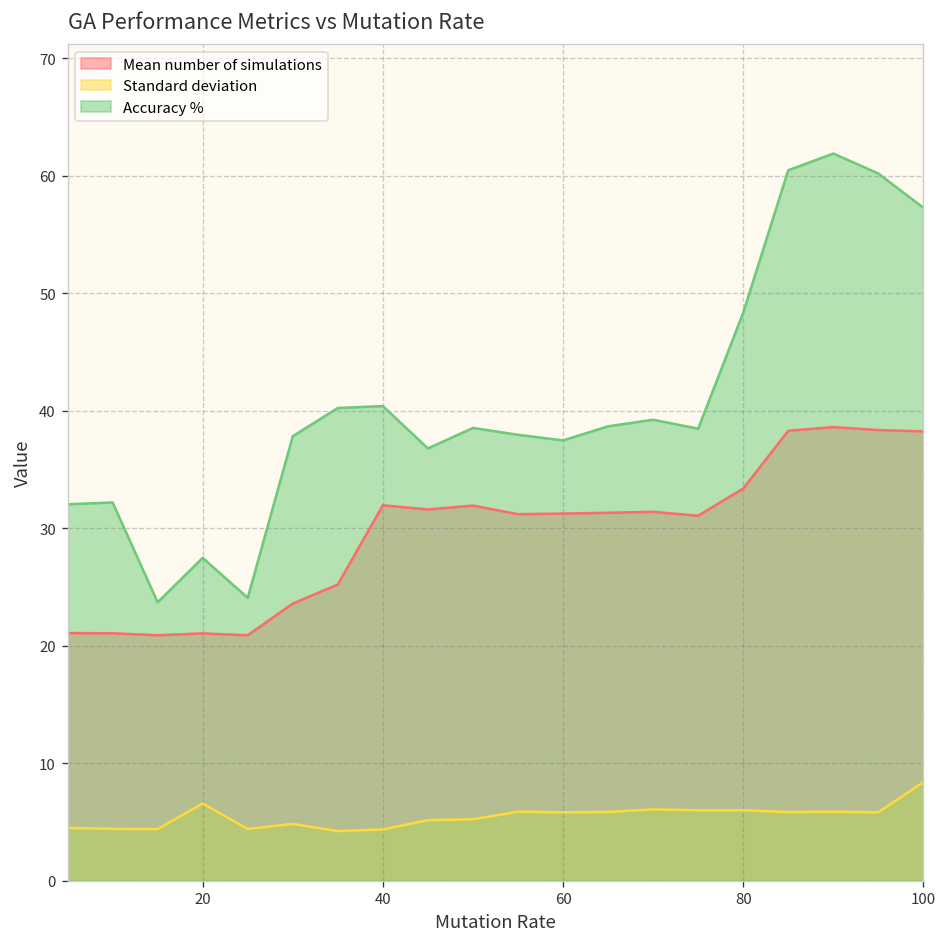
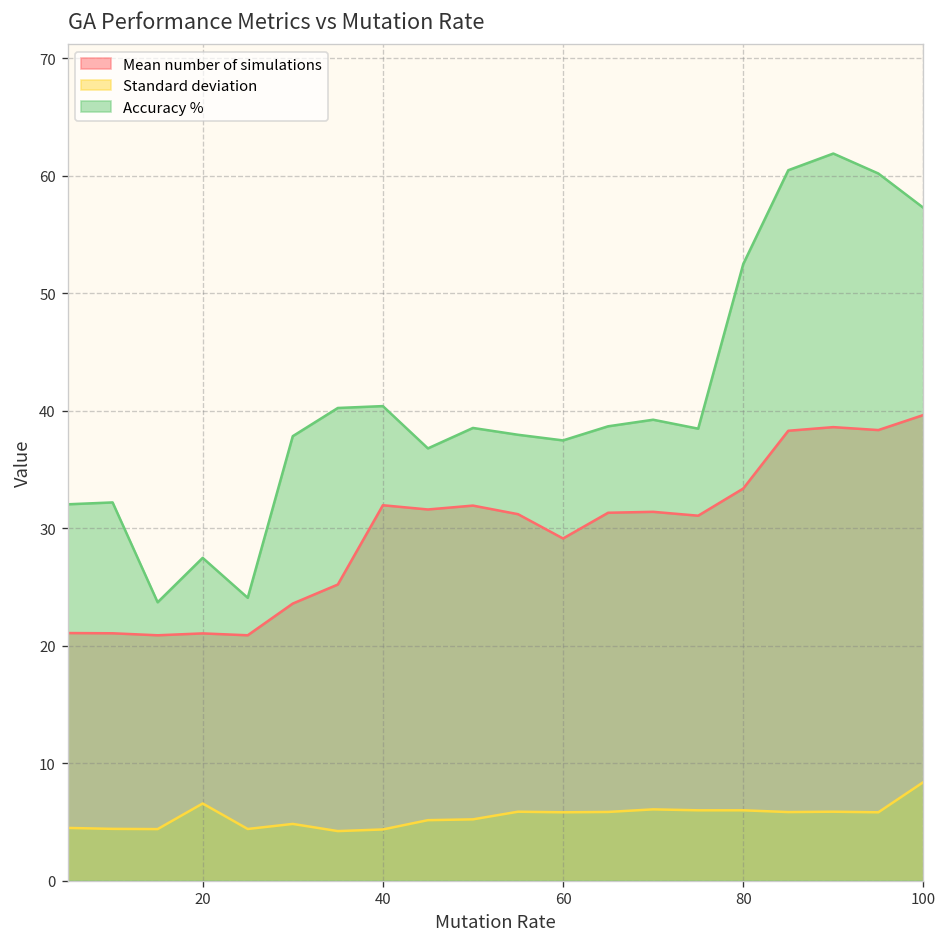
  {
    "Mean number of simulations": {
      "20": 21,
      "40": 32,
-     "60": 31,
+     "60": 29,
      "80": 33,
-     "100": 38
+     "100": 40
    },
    "Standard deviation": {
      "20": 7,
      "40": 4,
      "60": 6,
      "80": 6,
      "100": 8
    },
    "Accuracy %": {
      "20": 27,
      "40": 40,
      "60": 37,
-     "80": 48,
+     "80": 52,
      "100": 57
    }
  }
